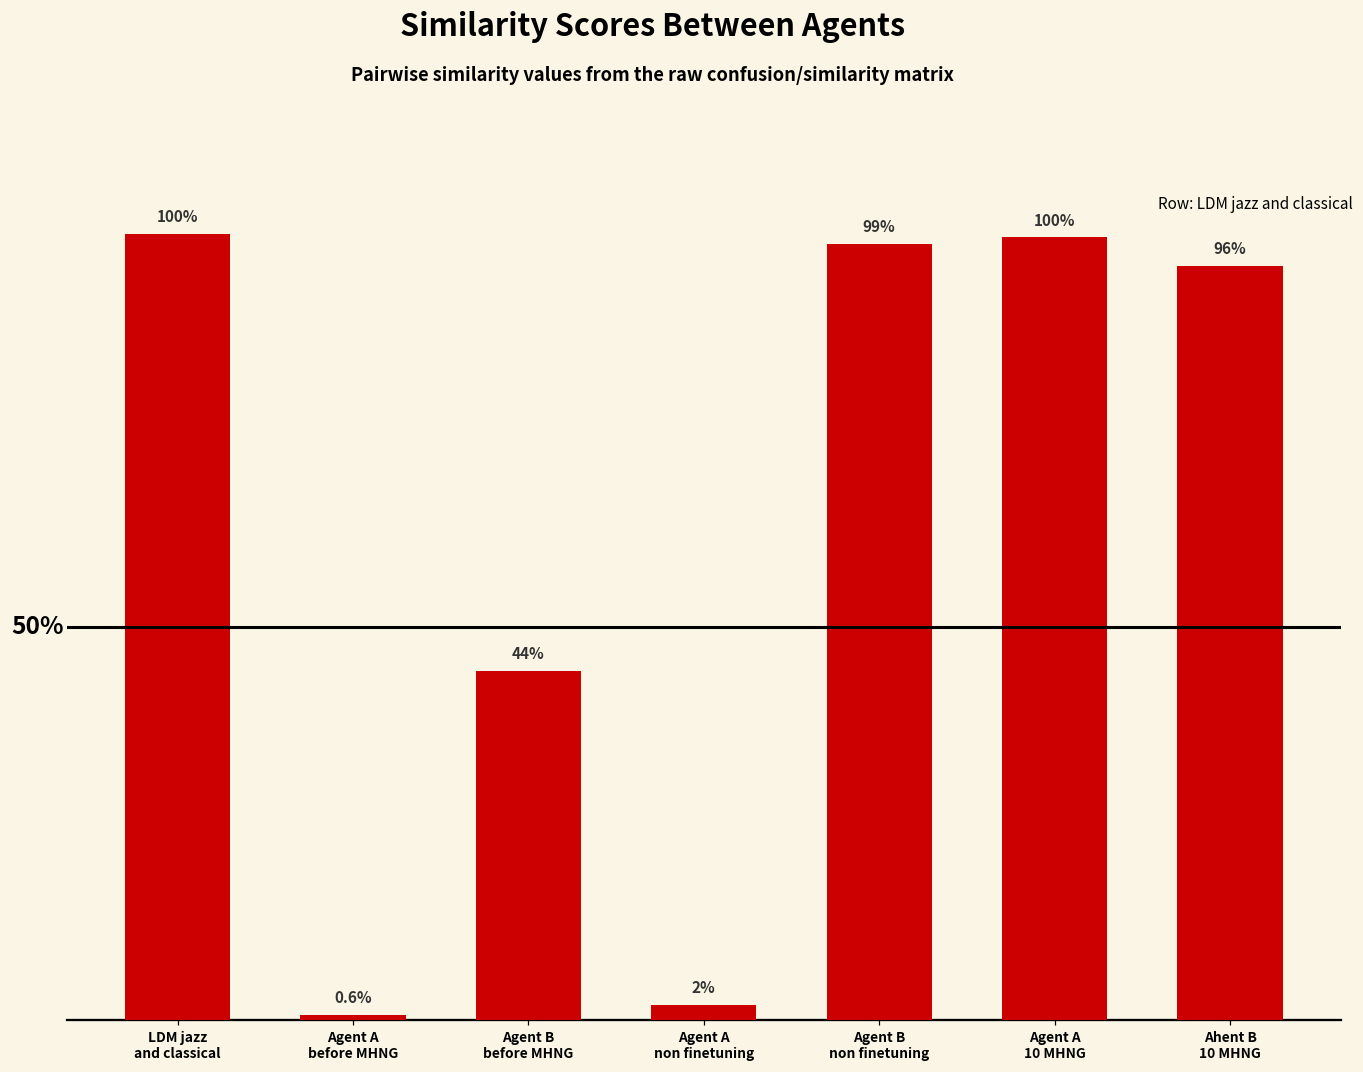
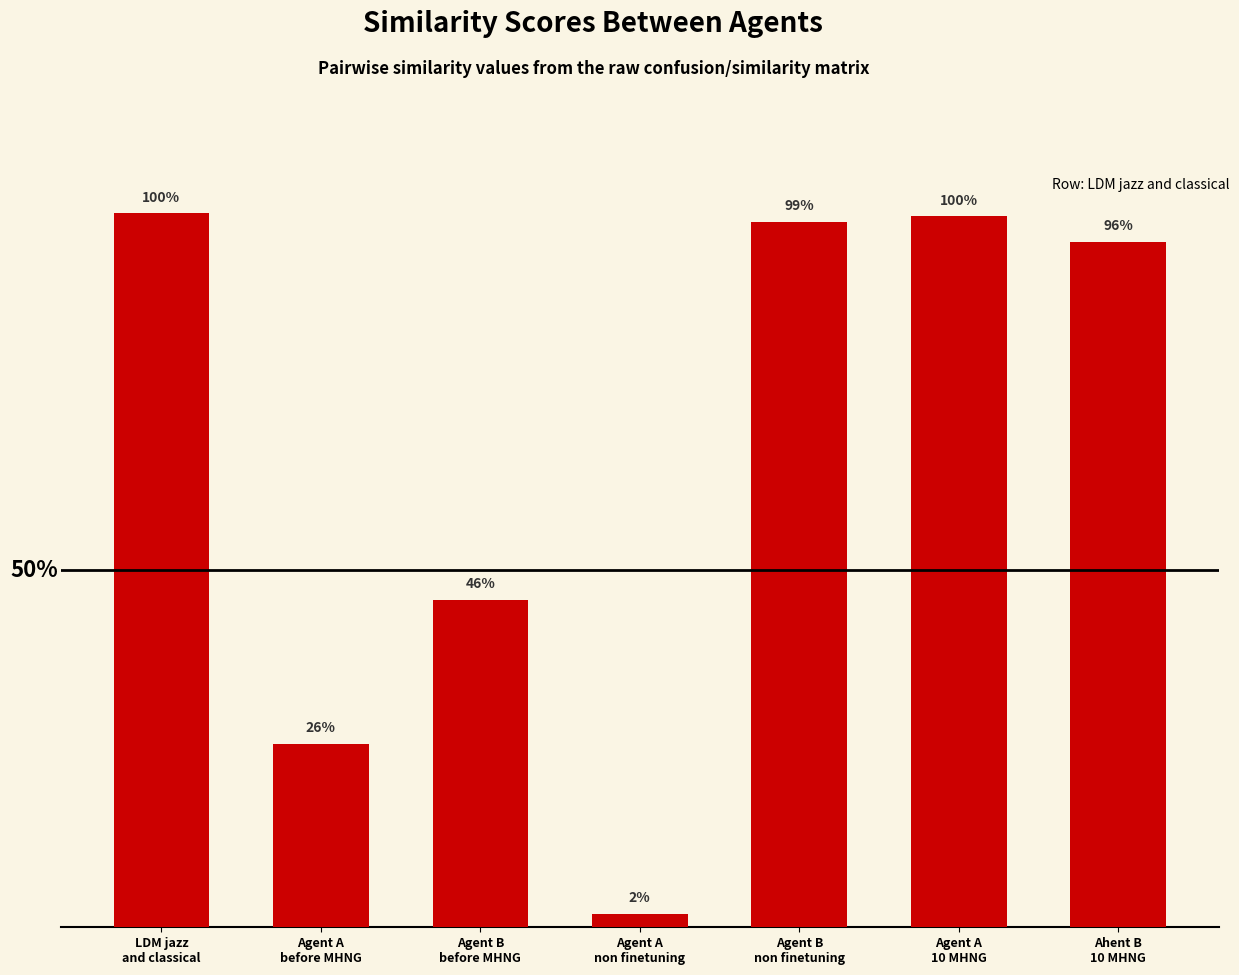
  {
    "LDM jazz and classical": "100%",
-   "Agent A before MHNG": "0.6%",
-   "Agent B before MHNG": "44%",
+   "Agent A before MHNG": "26%",
+   "Agent B before MHNG": "46%",
    "Agent A non finetuning": "2%",
    "Agent B non finetuning": "99%",
    "Agent A 10 MHNG": "100%",
    "Ahent B 10 MHNG": "96%"
  }
